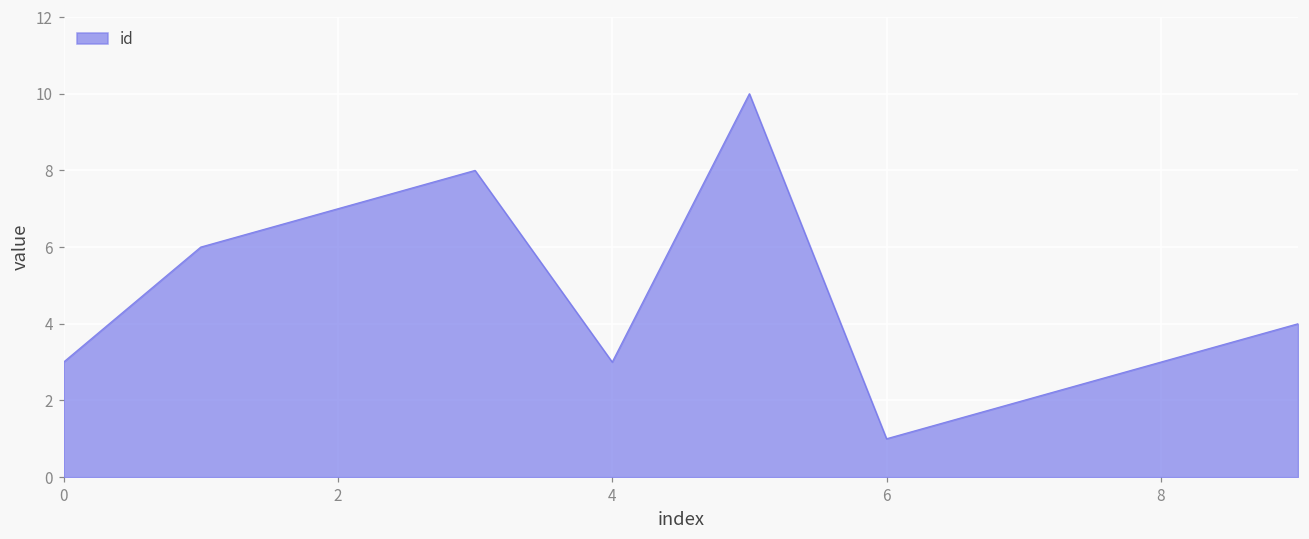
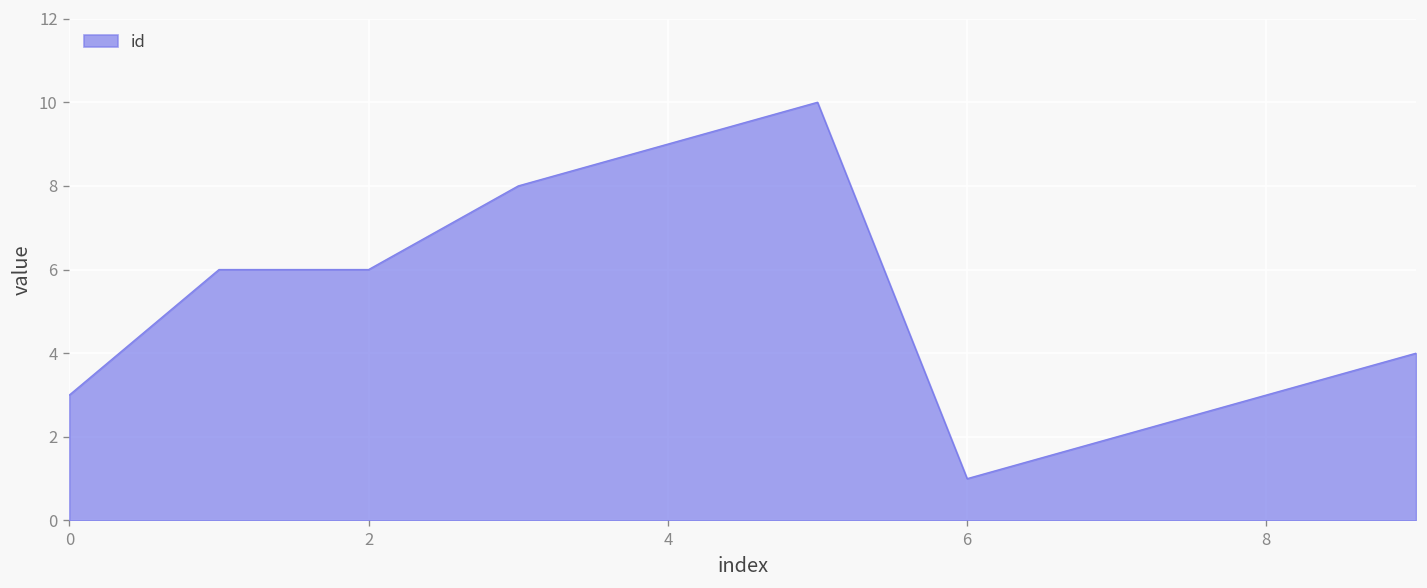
  {
    "0": 3,
-   "2": 7,
-   "4": 3,
+   "2": 6,
+   "4": 9,
    "6": 1,
    "8": 3
  }
